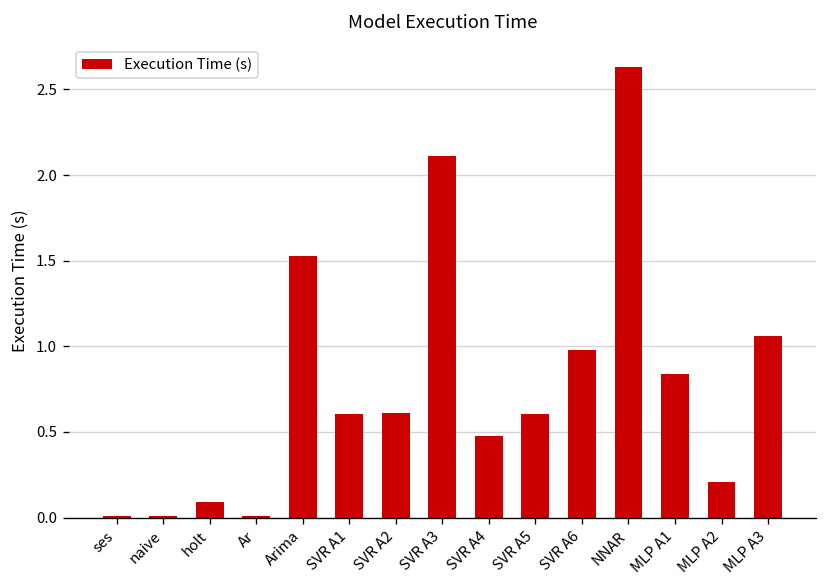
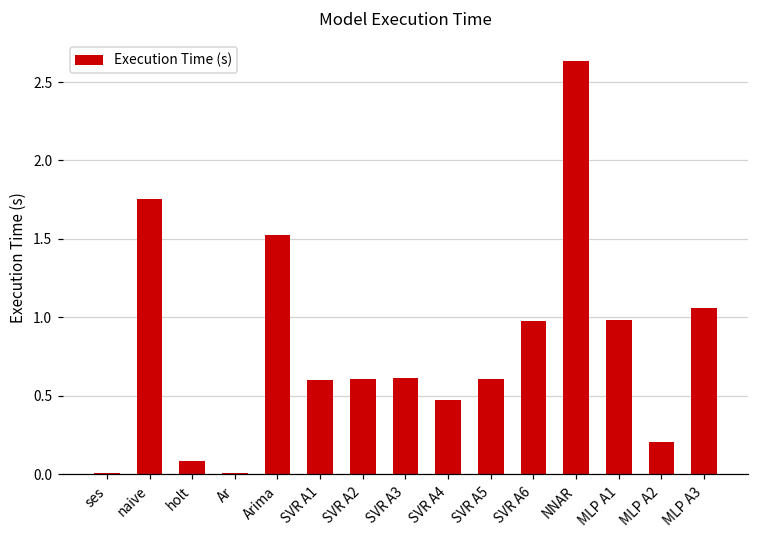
  {
-   "naive": 0.01,
+   "naive": 1.75,
    "holt": 0.09,
    "Arima": 1.53,
    "SVR A1": 0.60,
    "SVR A2": 0.61,
-   "SVR A3": 2.11,
+   "SVR A3": 0.61,
    "SVR A4": 0.48,
    "SVR A5": 0.61,
    "SVR A6": 0.98,
    "NNAR": 2.63,
-   "MLP A1": 0.84,
+   "MLP A1": 0.99,
    "MLP A2": 0.21,
    "MLP A3": 1.06
  }
